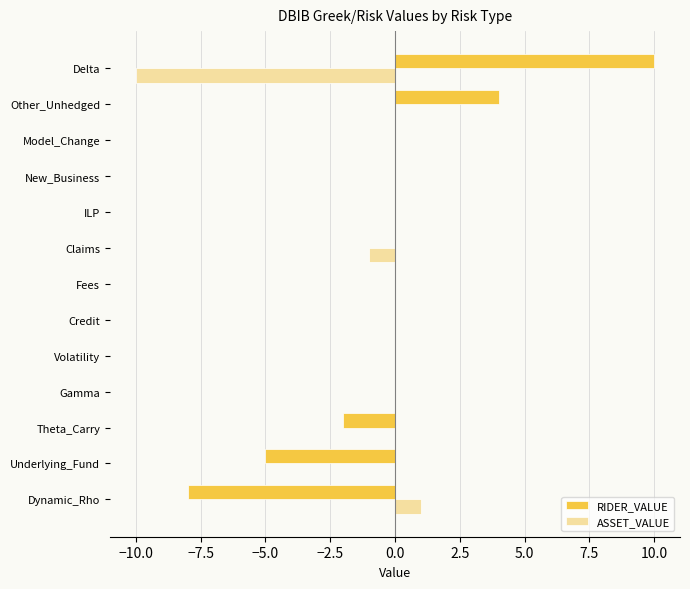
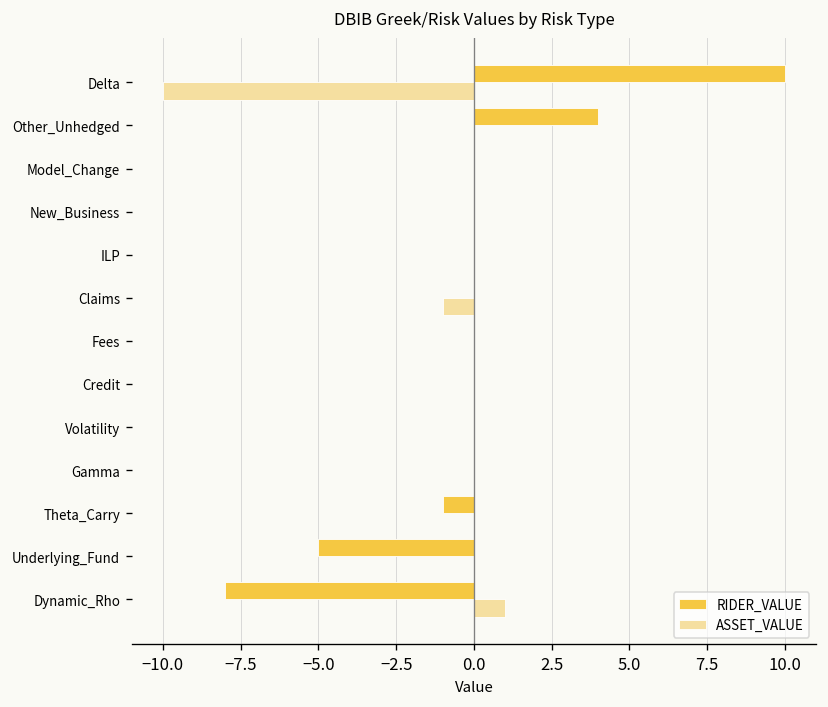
  {
    "RIDER_VALUE": {
      "Delta": 10,
      "Other_Unhedged": 4,
      "Model_Change": 0,
      "New_Business": 0,
      "ILP": 0,
      "Claims": 0,
      "Fees": 0,
      "Credit": 0,
      "Volatility": 0,
      "Gamma": 0,
-     "Theta_Carry": -2,
+     "Theta_Carry": -1,
      "Underlying_Fund": -5,
      "Dynamic_Rho": -8
    },
    "ASSET_VALUE": {
      "Delta": -10,
      "Other_Unhedged": 0,
      "Model_Change": 0,
      "New_Business": 0,
      "ILP": 0,
      "Claims": -1,
      "Fees": 0,
      "Credit": 0,
      "Volatility": 0,
      "Gamma": 0,
      "Theta_Carry": 0,
      "Underlying_Fund": 0,
      "Dynamic_Rho": 1
    }
  }
